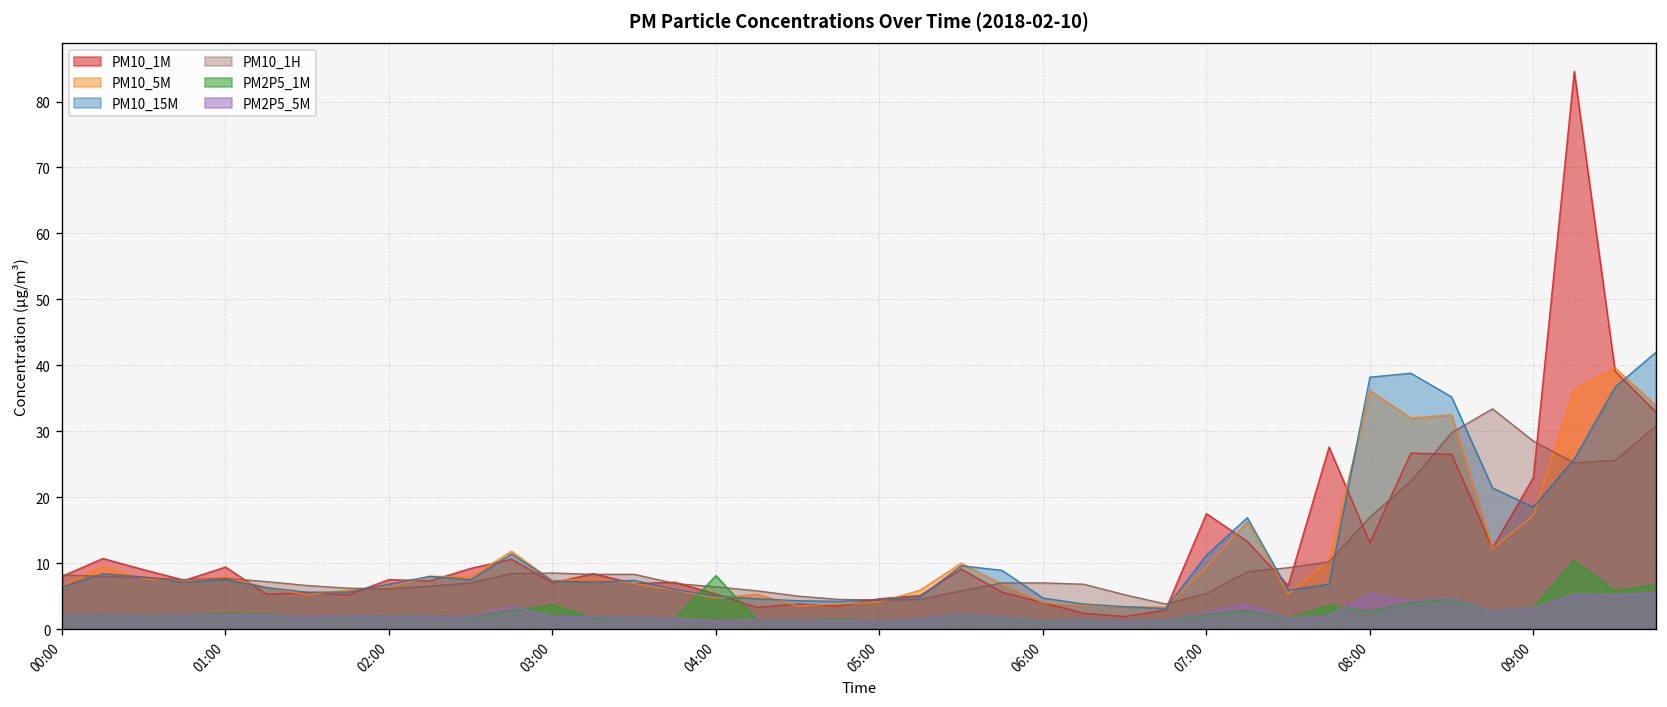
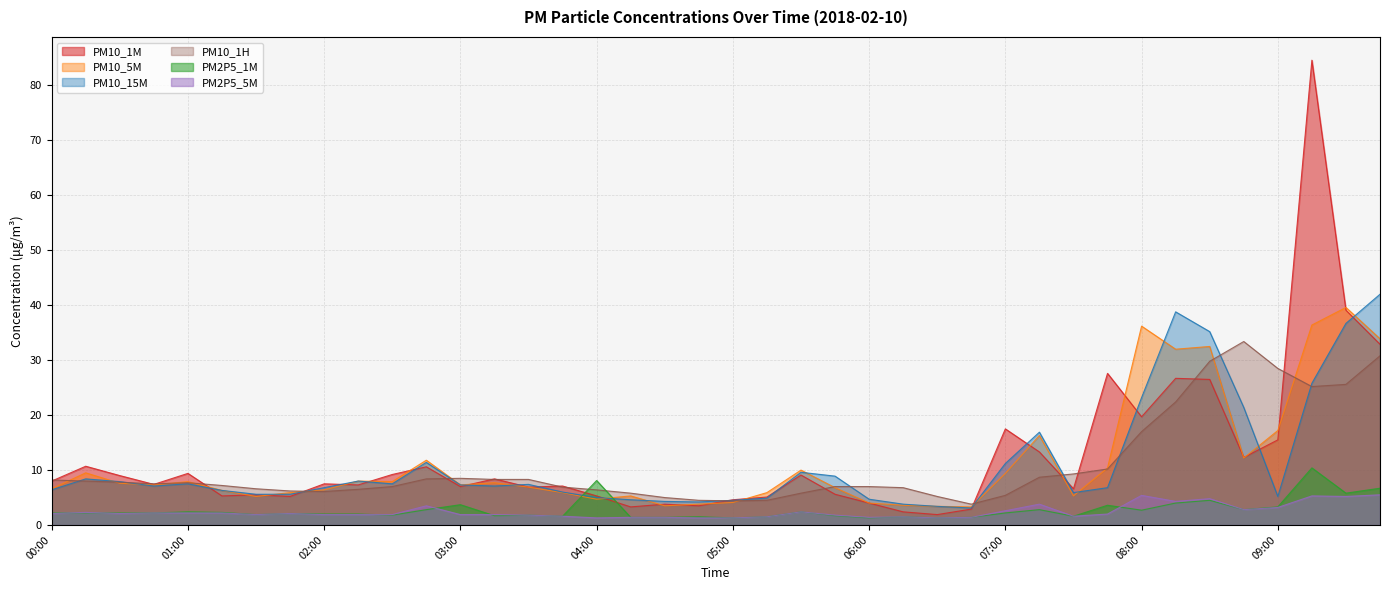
  {
    "PM10_1M": {
      "01:00": 9,
      "02:00": 8,
      "07:00": 18,
-     "08:00": 13,
-     "09:00": 23
+     "08:00": 20,
+     "09:00": 16
    },
    "PM10_5M": {
      "07:00": 9,
      "08:00": 36,
      "09:00": 17
    },
    "PM10_15M": {
      "06:00": 5,
      "07:00": 11,
-     "08:00": 38,
-     "09:00": 19
+     "08:00": 23,
+     "09:00": 5
    },
    "PM2P5_1M": {
      "03:00": 4,
      "04:00": 8,
      "08:00": 3
    }
  }
